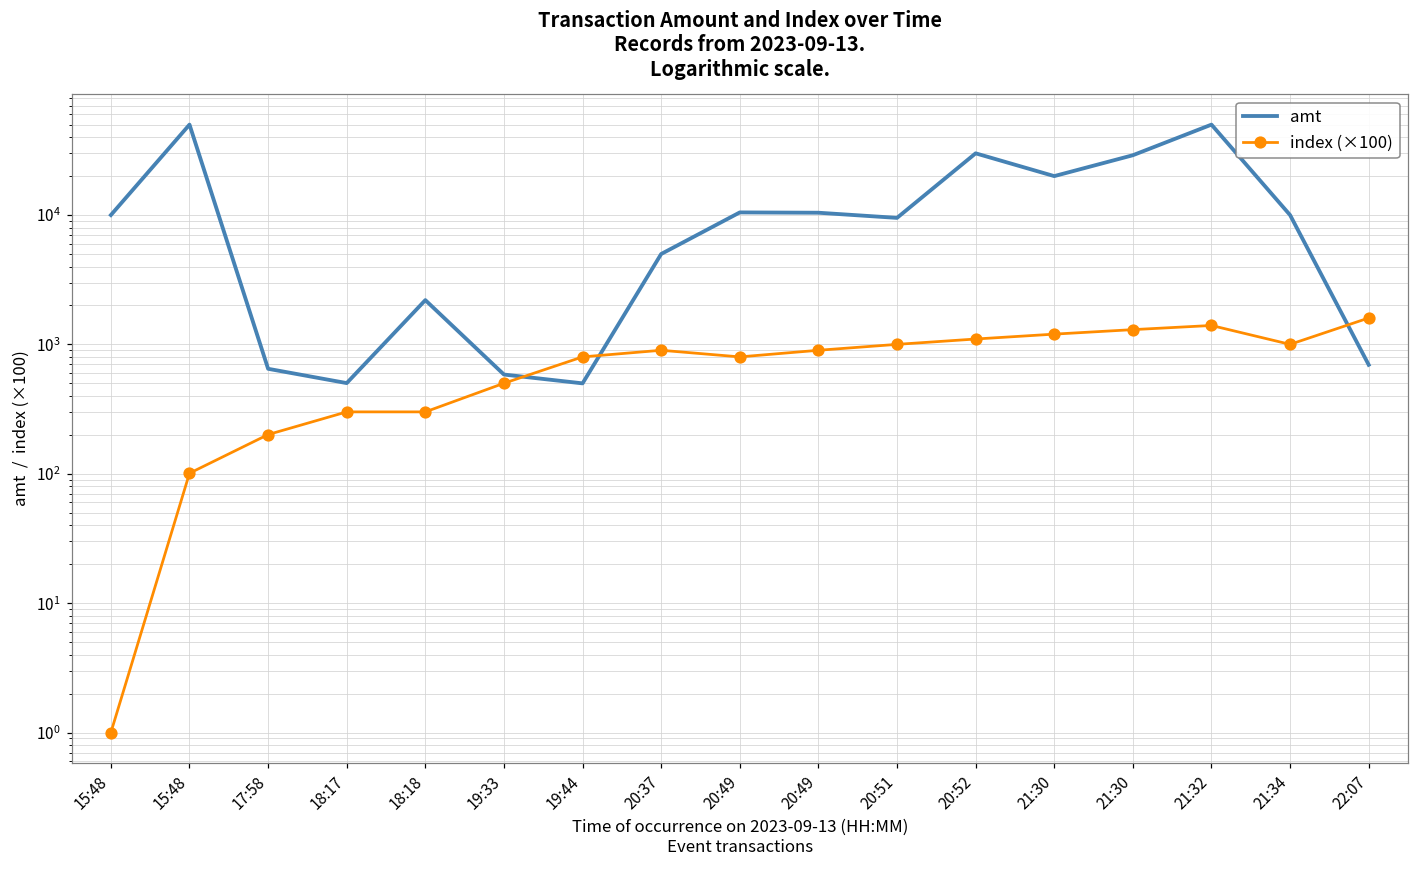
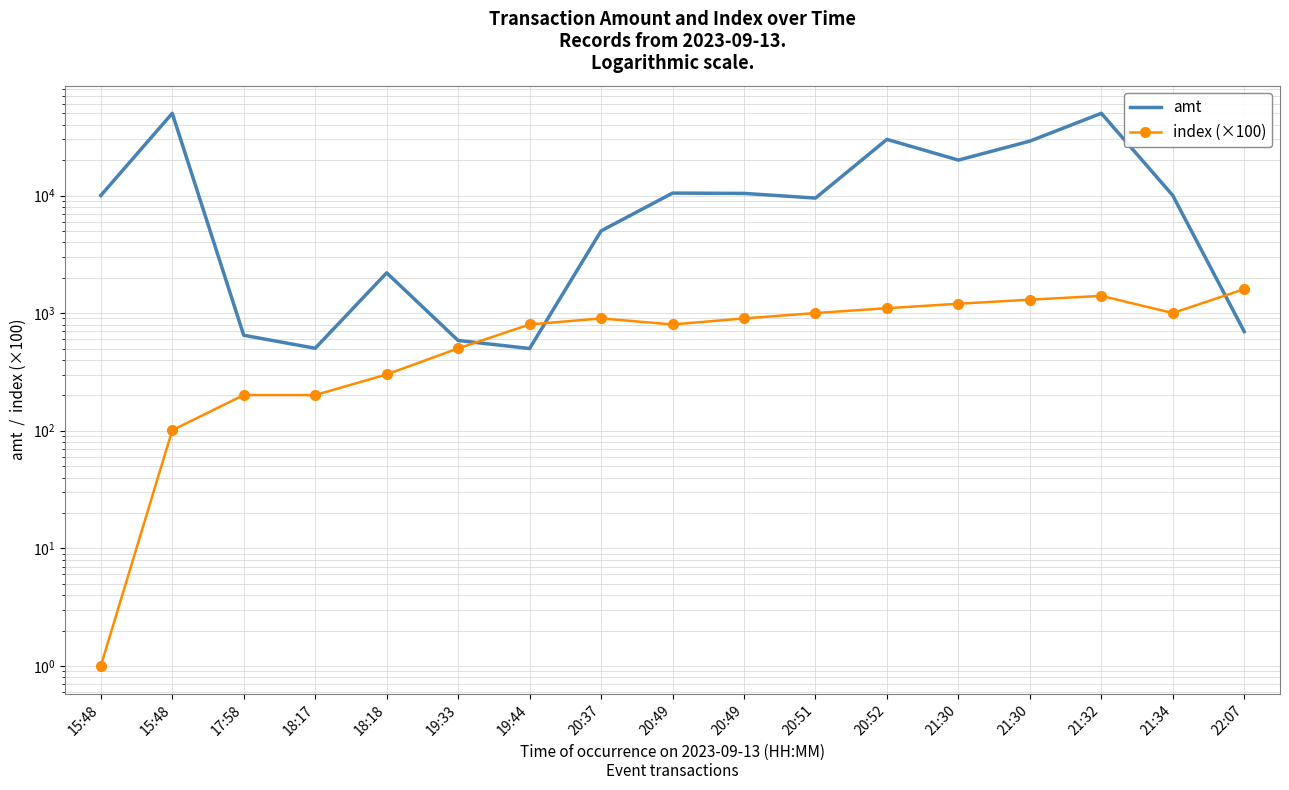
  {
    "amt": {
      "17:58": 600,
      "18:17": 500,
      "18:18": 2200,
      "19:33": 600,
      "19:44": 500,
      "20:37": 5000,
      "20:51": 10000,
      "20:52": 30000,
      "21:32": 50000,
      "21:34": 10000,
      "22:07": 700
    },
    "index (×100)": {
      "17:58": 200,
-     "18:17": 300,
+     "18:17": 200,
      "18:18": 300,
      "19:33": 500,
      "19:44": 800,
      "20:37": 900,
      "20:51": 1000,
      "20:52": 1100,
      "21:32": 1400,
      "21:34": 1000,
      "22:07": 1600
    }
  }
